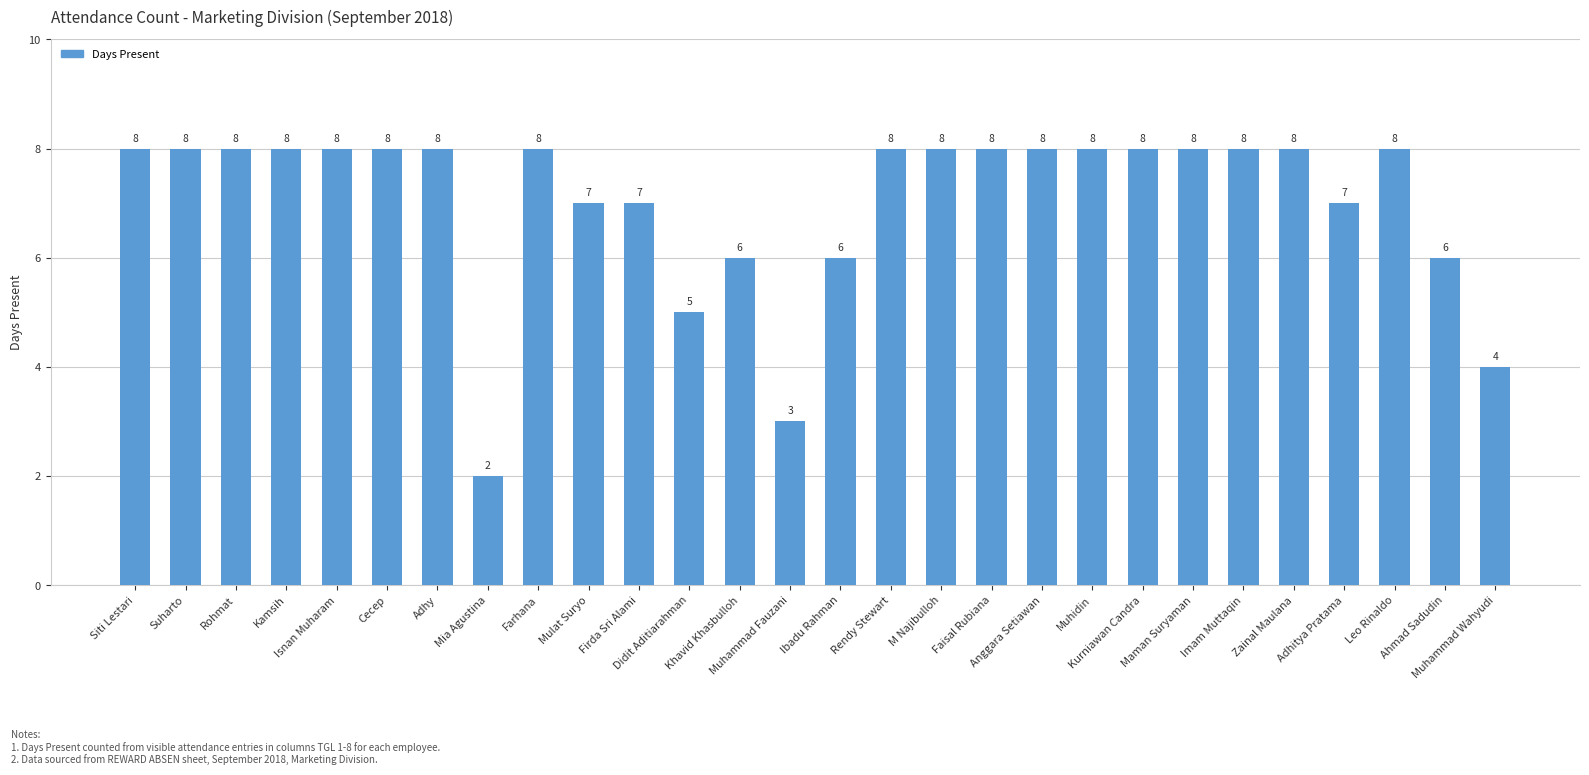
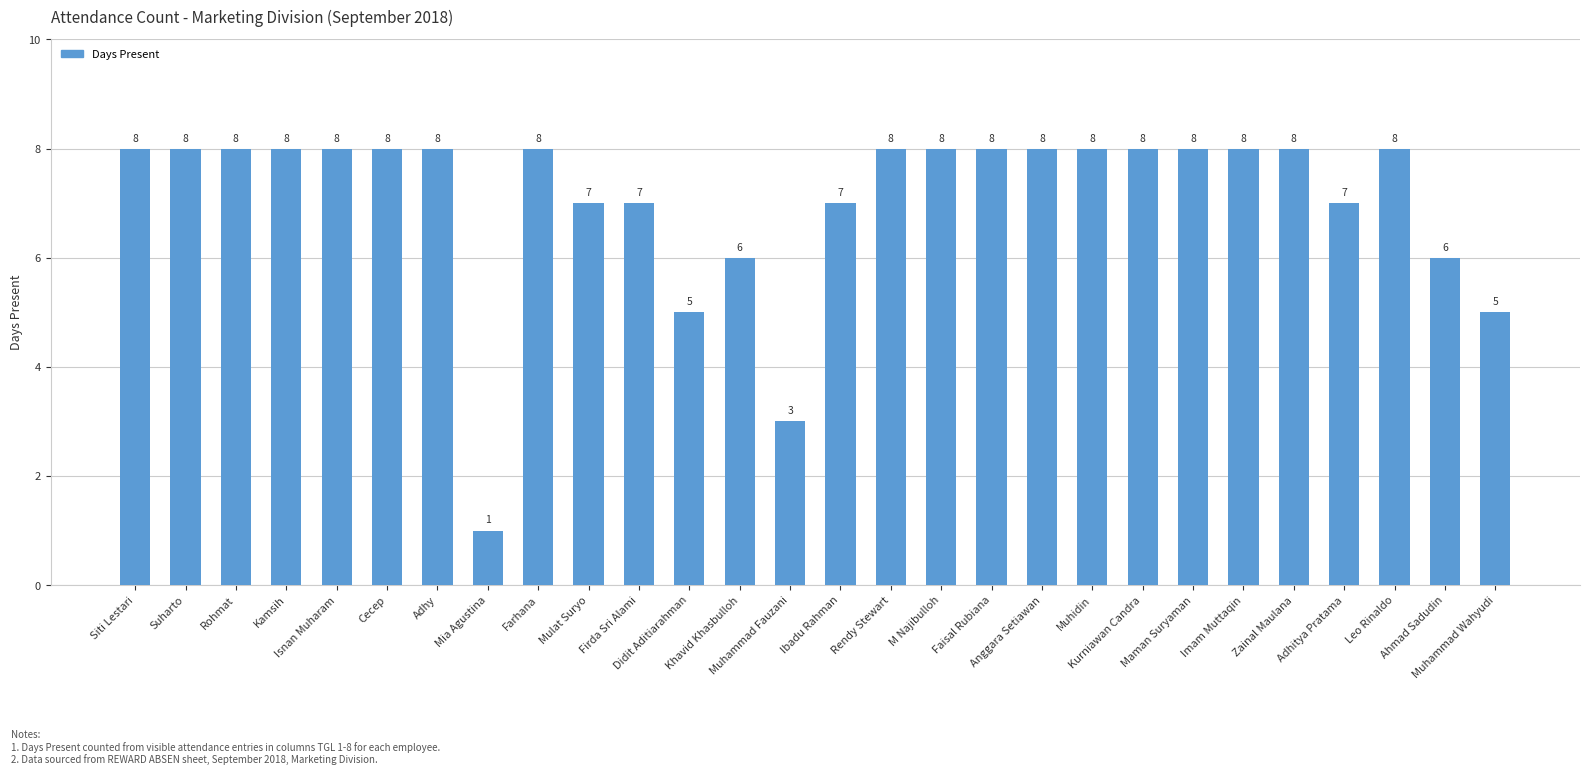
  {
    "Siti Lestari": 8,
    "Suharto": 8,
    "Rohmat": 8,
    "Kamsih": 8,
    "Isnan Muharam": 8,
    "Cecep": 8,
    "Adhy": 8,
-   "Mia Agustina": 2,
+   "Mia Agustina": 1,
    "Farhana": 8,
    "Mulat Suryo": 7,
    "Firda Sri Alami": 7,
    "Didit Aditiarahman": 5,
    "Khavid Khasbulloh": 6,
    "Muhammad Fauzani": 3,
-   "Ibadu Rahman": 6,
+   "Ibadu Rahman": 7,
    "Rendy Stewart": 8,
    "M Najibulloh": 8,
    "Faisal Rubiana": 8,
    "Anggara Setiawan": 8,
    "Muhidin": 8,
    "Kurniawan Candra": 8,
    "Maman Suryaman": 8,
    "Imam Muttaqin": 8,
    "Zainal Maulana": 8,
    "Adhitya Pratama": 7,
    "Leo Rinaldo": 8,
    "Ahmad Sadudin": 6,
-   "Muhammad Wahyudi": 4
+   "Muhammad Wahyudi": 5
  }
